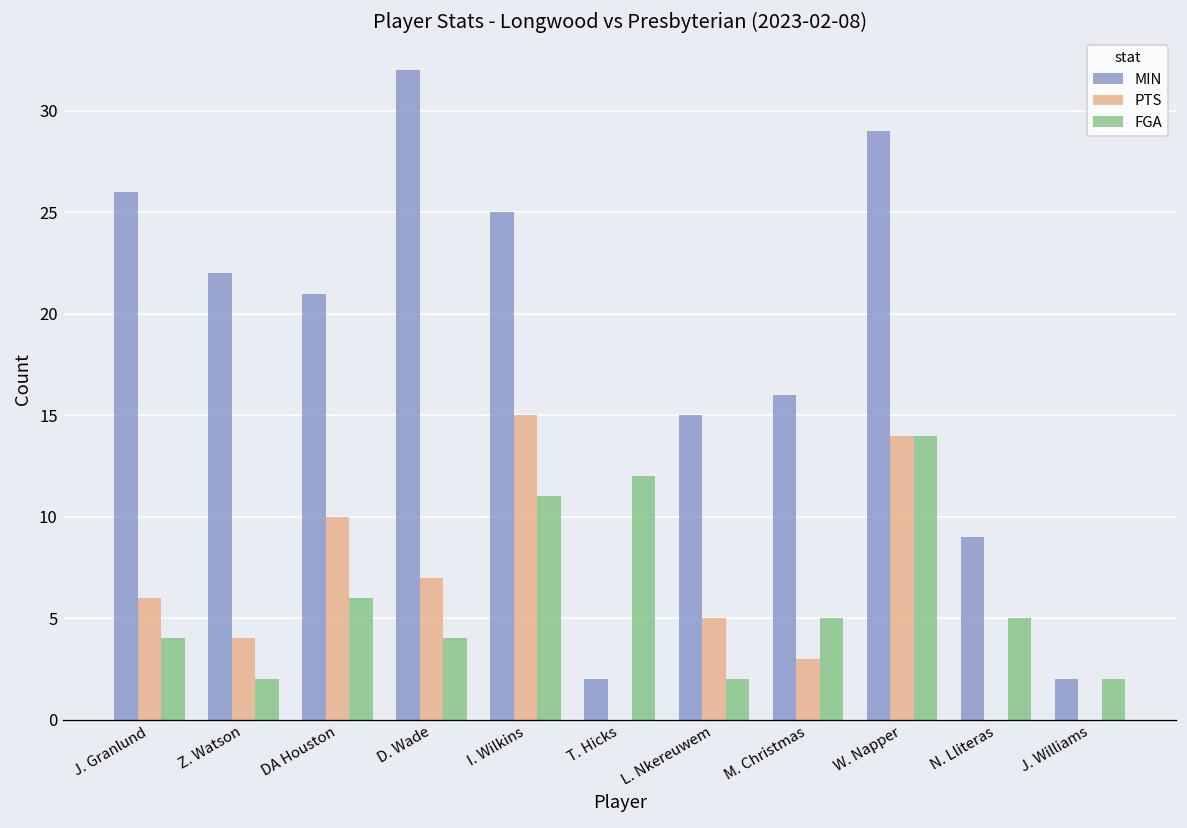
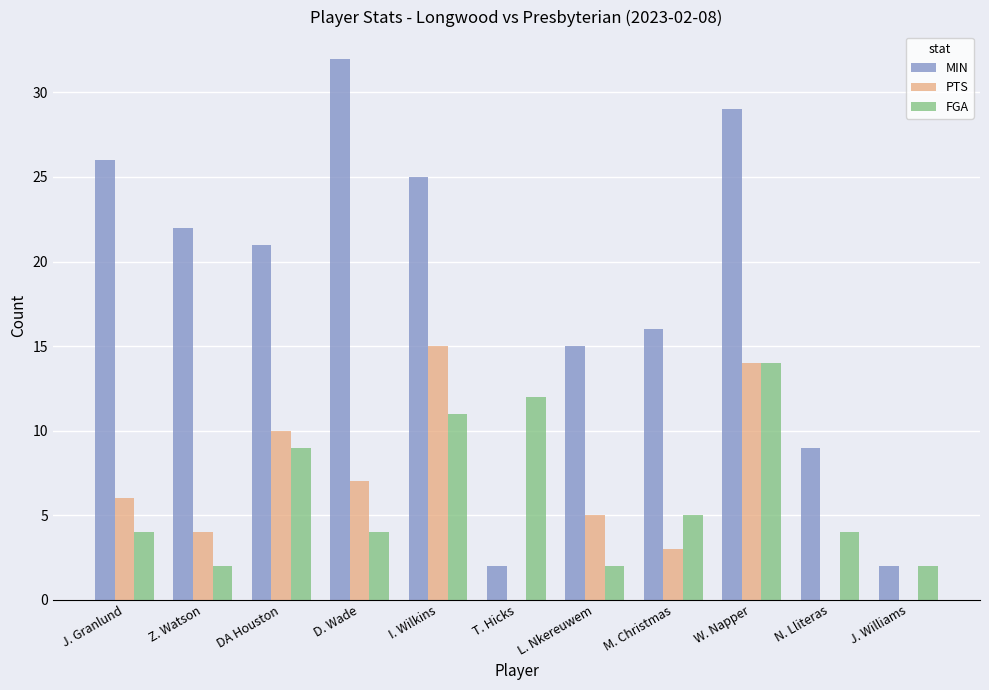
  {
    "MIN": {
      "J. Granlund": 26,
      "Z. Watson": 22,
      "DA Houston": 21,
      "D. Wade": 32,
      "I. Wilkins": 25,
      "T. Hicks": 2,
      "L. Nkereuwem": 15,
      "M. Christmas": 16,
      "W. Napper": 29,
      "N. Lliteras": 9,
      "J. Williams": 2
    },
    "PTS": {
      "J. Granlund": 6,
      "Z. Watson": 4,
      "DA Houston": 10,
      "D. Wade": 7,
      "I. Wilkins": 15,
      "T. Hicks": 0,
      "L. Nkereuwem": 5,
      "M. Christmas": 3,
      "W. Napper": 14,
      "N. Lliteras": 0,
      "J. Williams": 0
    },
    "FGA": {
      "J. Granlund": 4,
      "Z. Watson": 2,
-     "DA Houston": 6,
+     "DA Houston": 9,
      "D. Wade": 4,
      "I. Wilkins": 11,
      "T. Hicks": 12,
      "L. Nkereuwem": 2,
      "M. Christmas": 5,
      "W. Napper": 14,
-     "N. Lliteras": 5,
+     "N. Lliteras": 4,
      "J. Williams": 2
    }
  }
